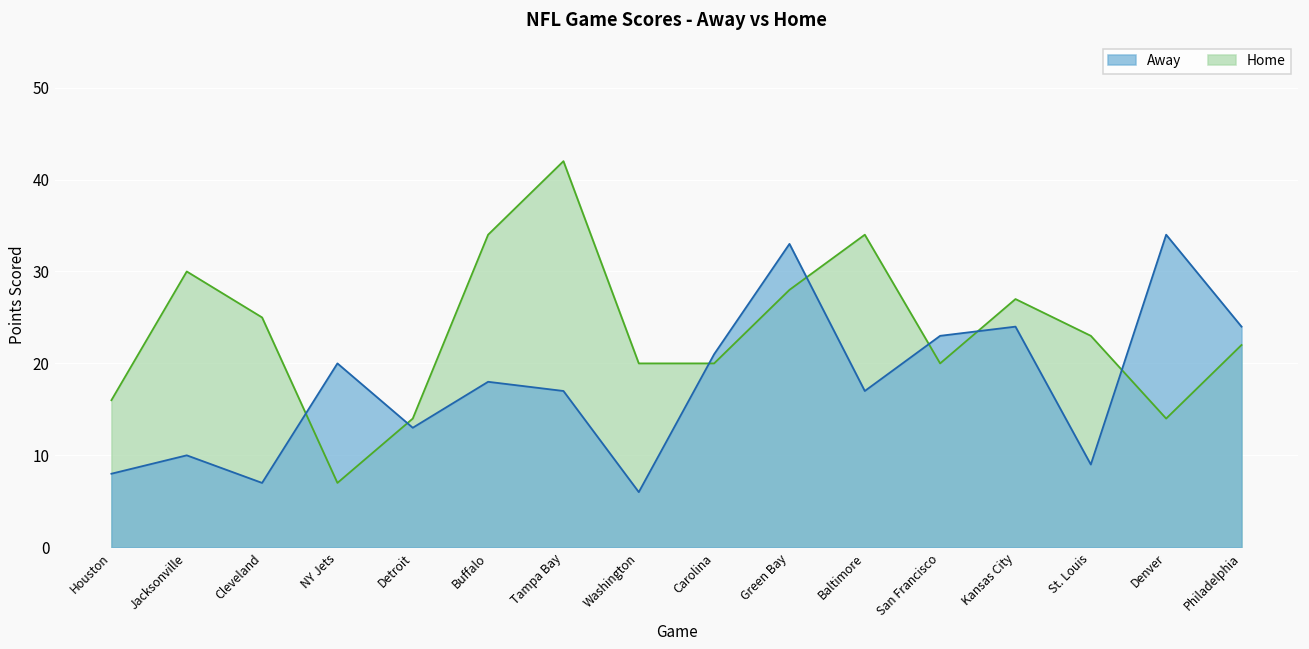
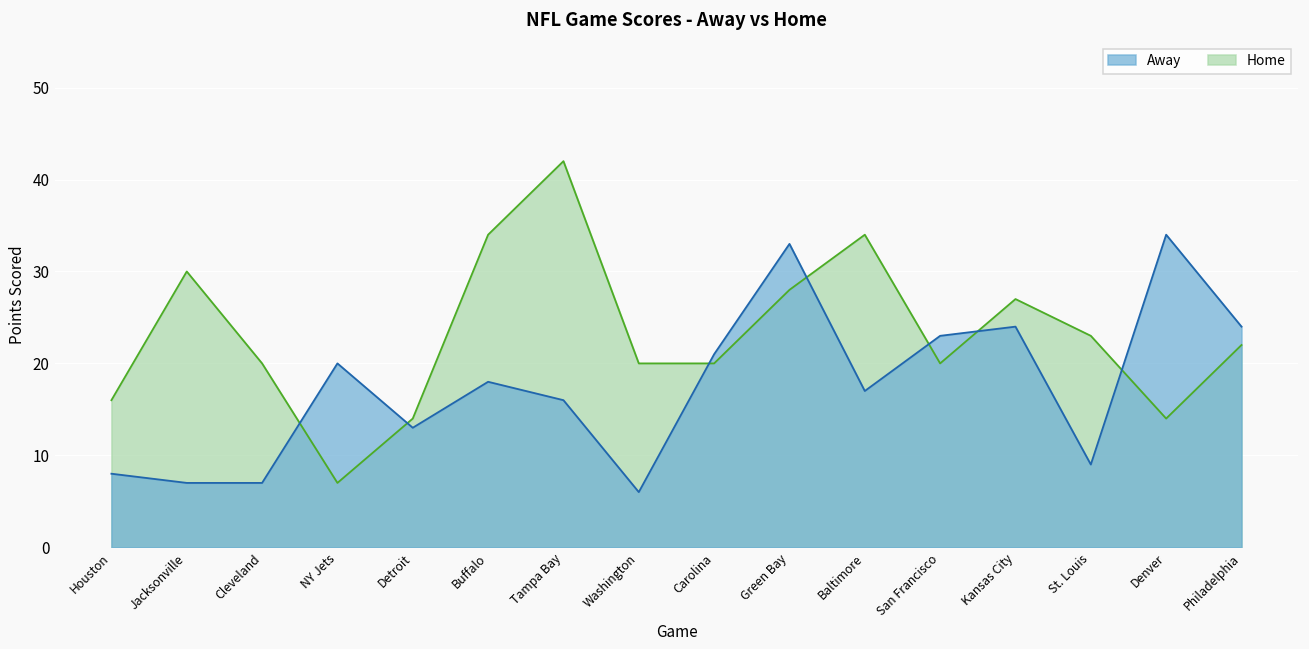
  {
    "Home": {
      "Houston": 16,
      "Jacksonville": 30,
-     "Cleveland": 25,
+     "Cleveland": 20,
      "NY Jets": 7,
      "Detroit": 14,
      "Buffalo": 34,
      "Tampa Bay": 42,
      "Washington": 20,
      "Carolina": 20,
      "Green Bay": 28,
      "Baltimore": 34,
      "San Francisco": 20,
      "Kansas City": 27,
      "St. Louis": 23,
      "Denver": 14,
      "Philadelphia": 22
    },
    "Away": {
      "Houston": 8,
-     "Jacksonville": 10,
+     "Jacksonville": 7,
      "Cleveland": 7,
      "NY Jets": 20,
      "Detroit": 13,
      "Buffalo": 18,
-     "Tampa Bay": 17,
+     "Tampa Bay": 16,
      "Washington": 6,
      "Carolina": 21,
      "Green Bay": 33,
      "Baltimore": 17,
      "San Francisco": 23,
      "Kansas City": 24,
      "St. Louis": 9,
      "Denver": 34,
      "Philadelphia": 24
    }
  }
